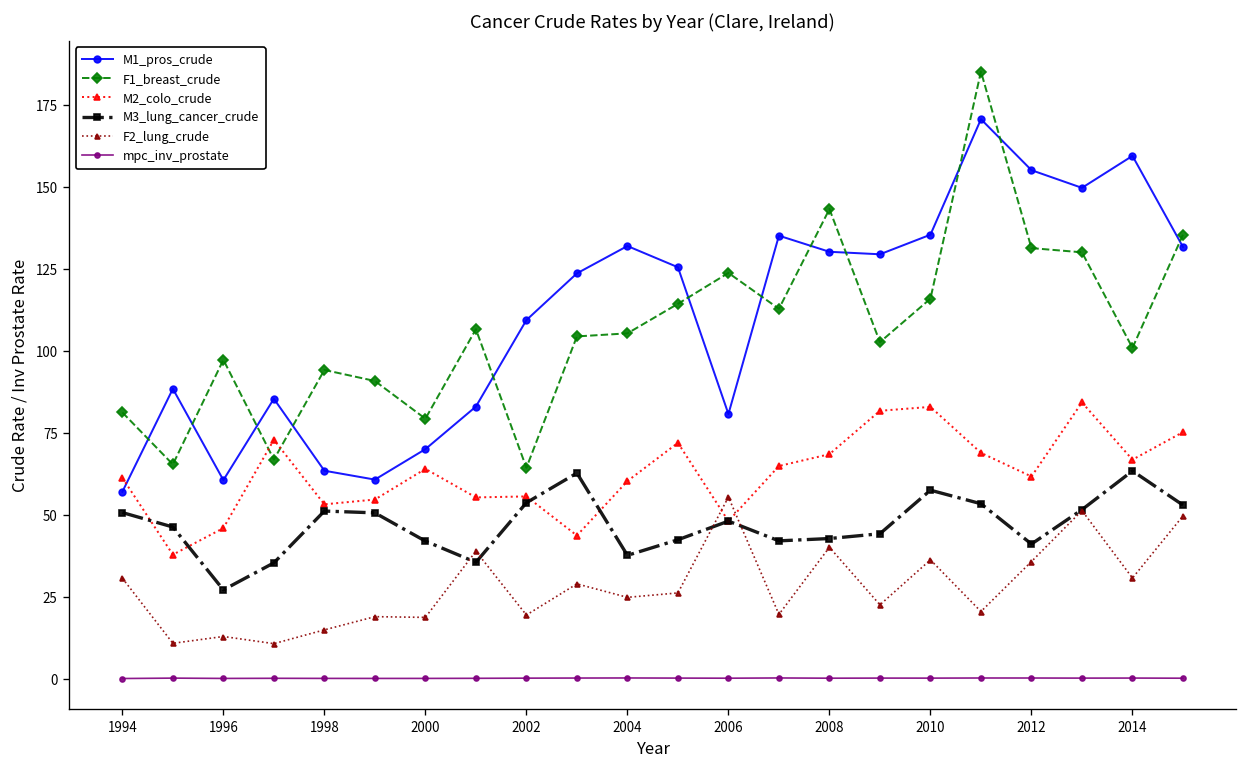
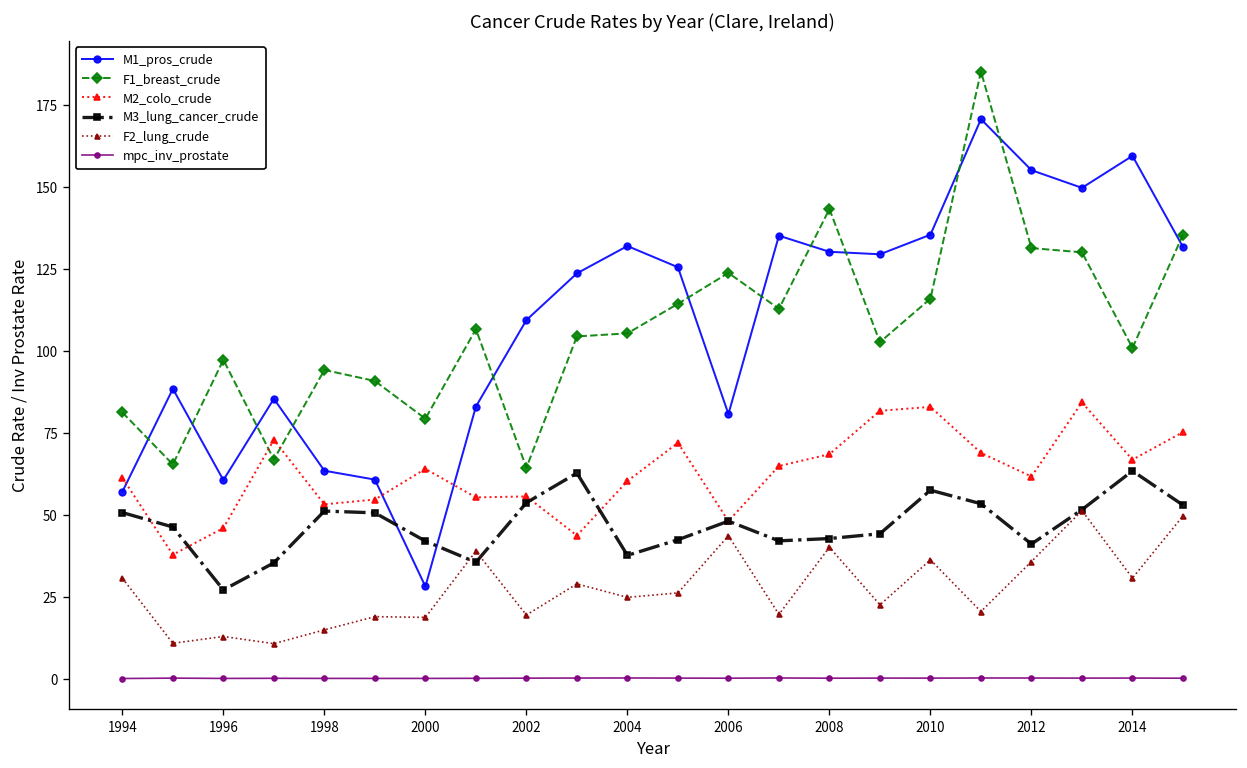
  {
    "M1_pros_crude": {
      "1994": 57,
      "1996": 61,
      "1998": 64,
-     "2000": 70,
+     "2000": 28,
      "2002": 109,
      "2004": 132,
      "2006": 81,
      "2008": 130,
      "2010": 136,
      "2012": 155,
      "2014": 160
    },
    "F1_breast_crude": {
      "1994": 81,
      "1996": 97,
      "1998": 94,
      "2000": 79,
      "2002": 64,
      "2004": 105,
      "2006": 124,
      "2008": 143,
      "2010": 116,
      "2012": 131,
      "2014": 101
    },
    "M2_colo_crude": {
      "1994": 61,
      "1996": 46,
      "1998": 53,
      "2000": 64,
      "2002": 56,
      "2004": 60,
      "2008": 69,
      "2010": 83,
      "2012": 62,
      "2014": 67
    },
    "M3_lung_cancer_crude": {
      "1994": 51,
      "1996": 27,
      "1998": 51,
      "2000": 42,
      "2002": 54,
      "2004": 38,
      "2008": 43,
      "2010": 58,
      "2012": 41,
      "2014": 63
    },
    "F2_lung_crude": {
      "1994": 31,
      "1996": 13,
      "1998": 15,
      "2000": 19,
      "2002": 20,
      "2004": 25,
-     "2006": 56,
+     "2006": 44,
      "2008": 40,
      "2010": 36,
      "2012": 36,
      "2014": 31
    },
    "mpc_inv_prostate": {
      "1994": 0,
      "1996": 0,
      "1998": 0,
      "2000": 0,
      "2002": 0,
      "2004": 0,
      "2006": 0,
      "2008": 0,
      "2010": 0,
      "2012": 0,
      "2014": 0
    }
  }
